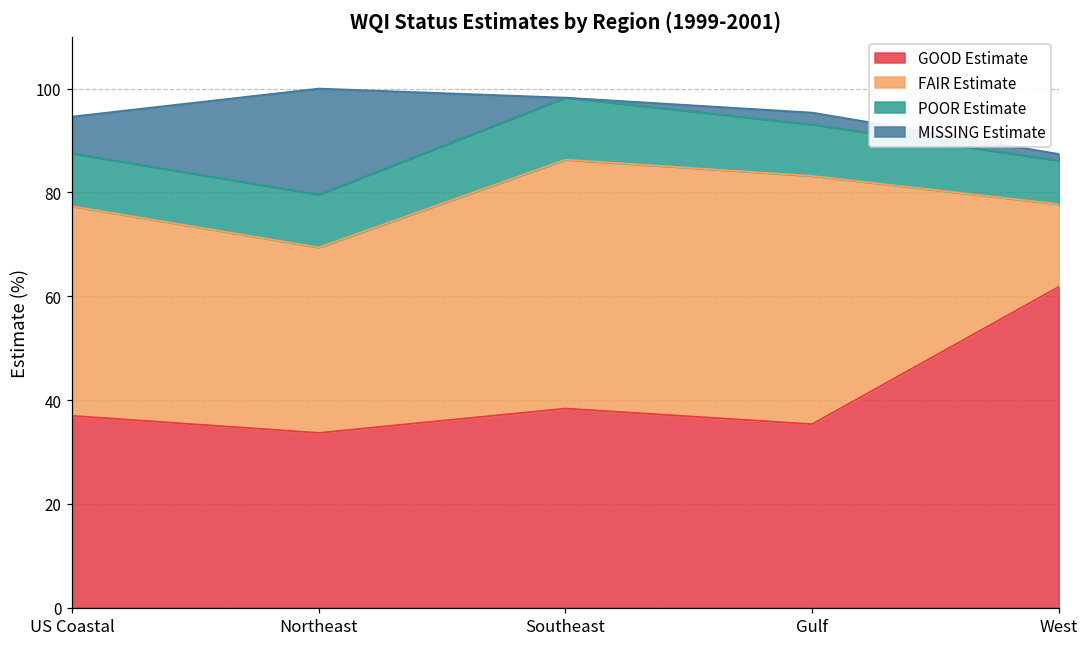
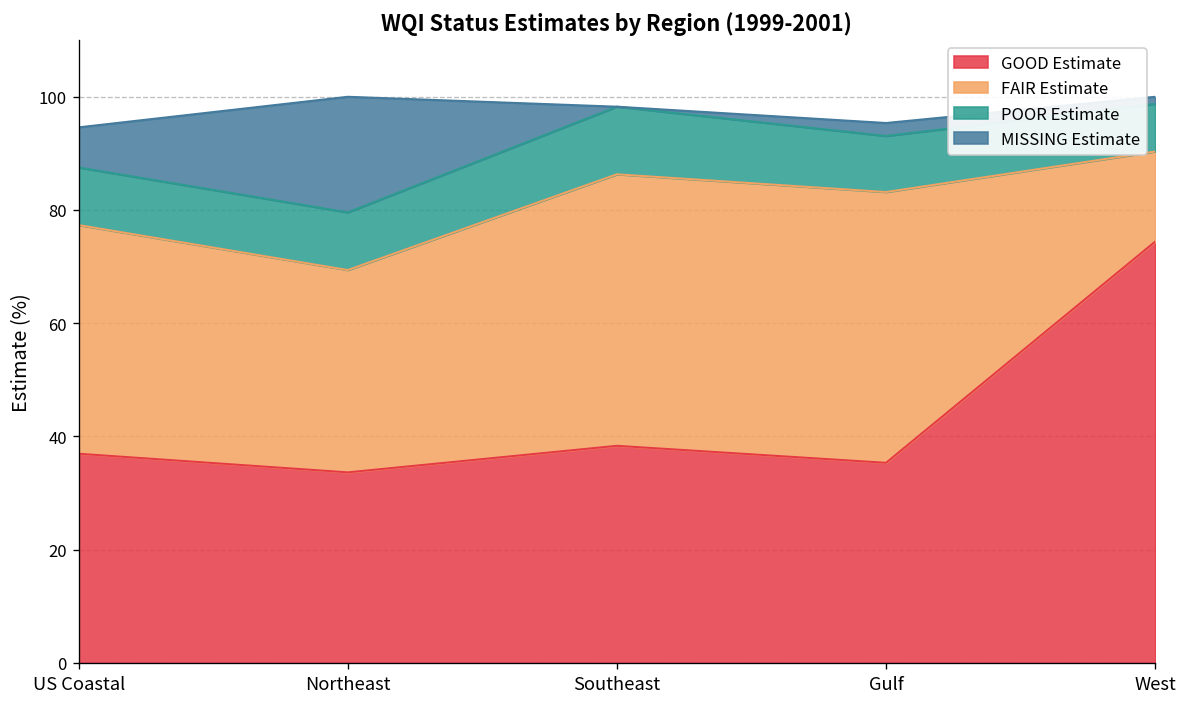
  {
    "GOOD Estimate": {
      "US Coastal": 37,
      "Northeast": 34,
      "Southeast": 38,
      "Gulf": 35,
-     "West": 62
+     "West": 74
    },
    "FAIR Estimate": {
      "US Coastal": 40,
      "Northeast": 36,
      "Southeast": 48,
      "Gulf": 48,
      "West": 16
    }
  }
